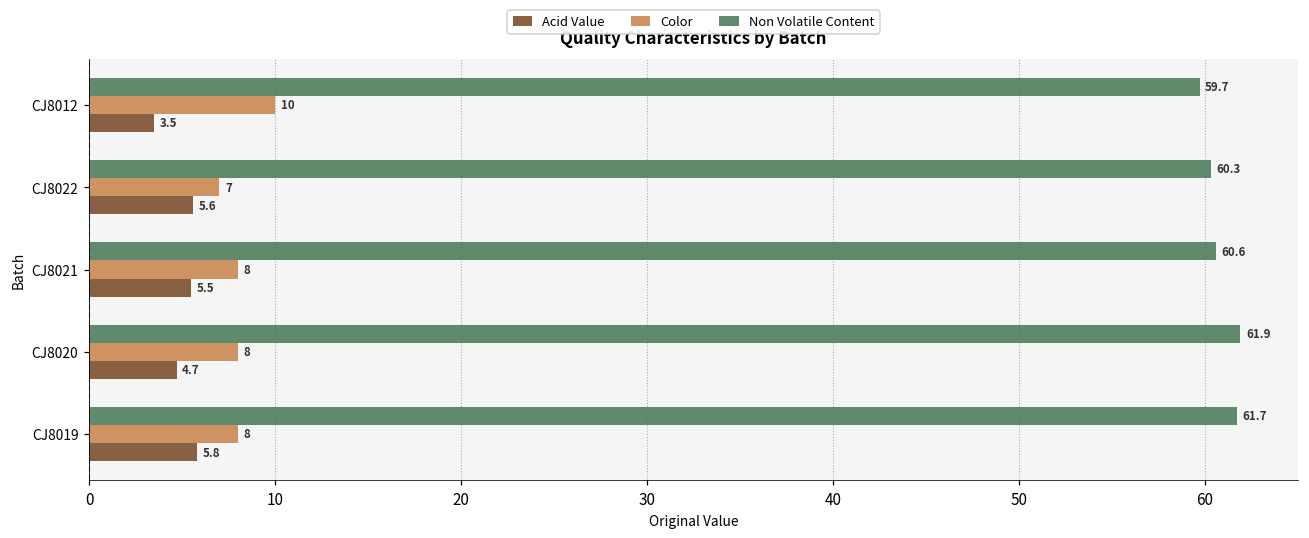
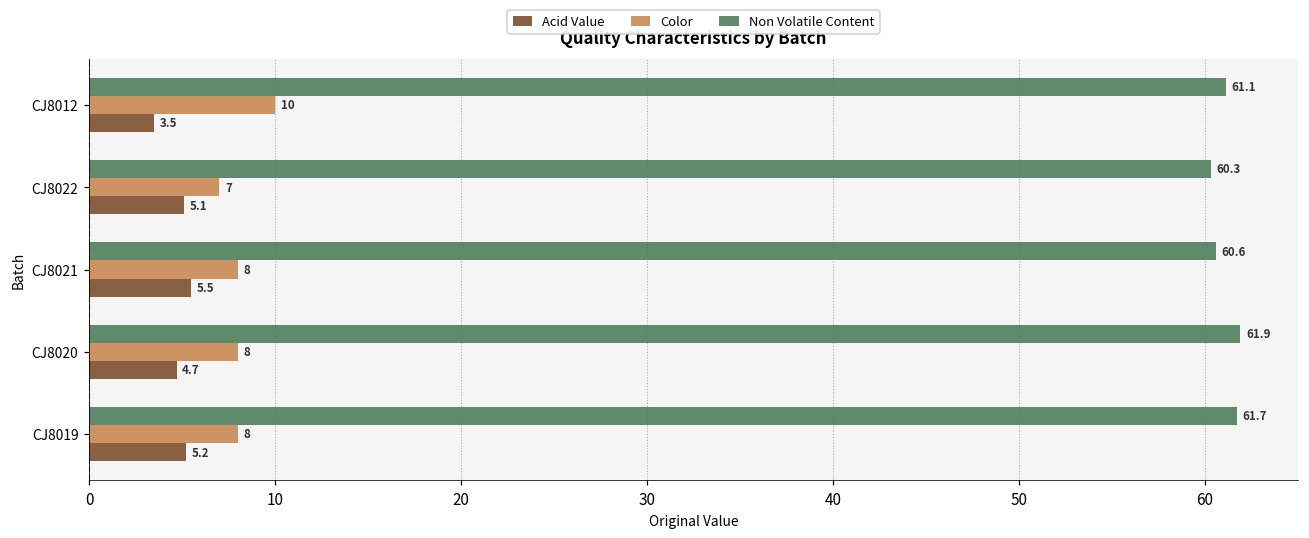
  {
    "Acid Value": {
      "CJ8012": 3.5,
-     "CJ8022": 5.6,
+     "CJ8022": 5.1,
      "CJ8021": 5.5,
      "CJ8020": 4.7,
-     "CJ8019": 5.8
+     "CJ8019": 5.2
    },
    "Color": {
      "CJ8012": 10,
      "CJ8022": 7,
      "CJ8021": 8,
      "CJ8020": 8,
      "CJ8019": 8
    },
    "Non Volatile Content": {
-     "CJ8012": 59.7,
+     "CJ8012": 61.1,
      "CJ8022": 60.3,
      "CJ8021": 60.6,
      "CJ8020": 61.9,
      "CJ8019": 61.7
    }
  }
